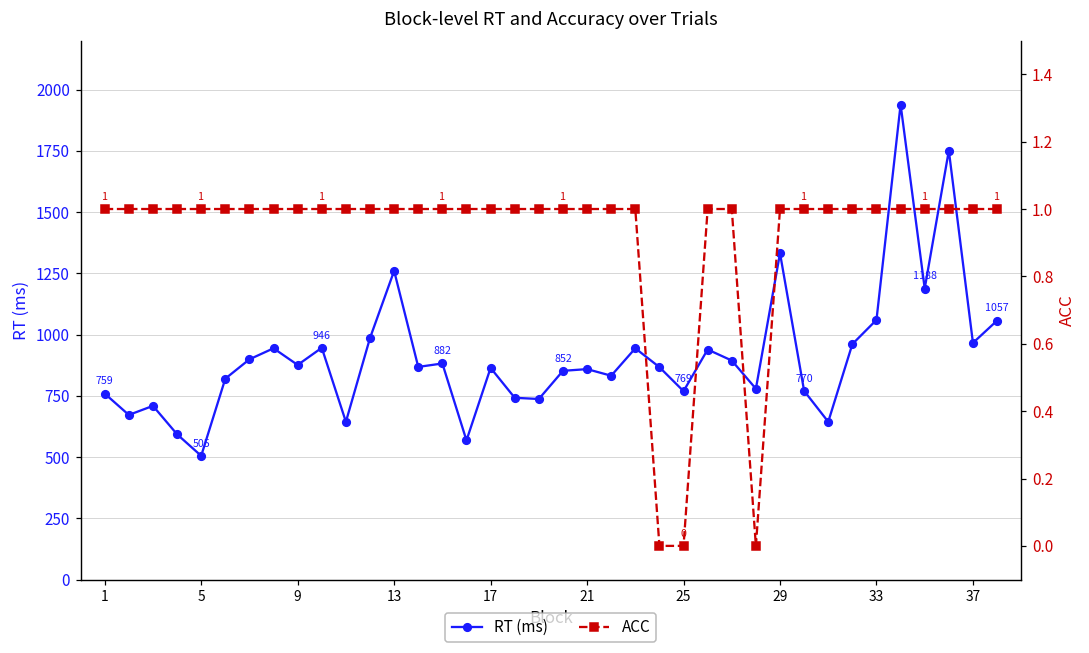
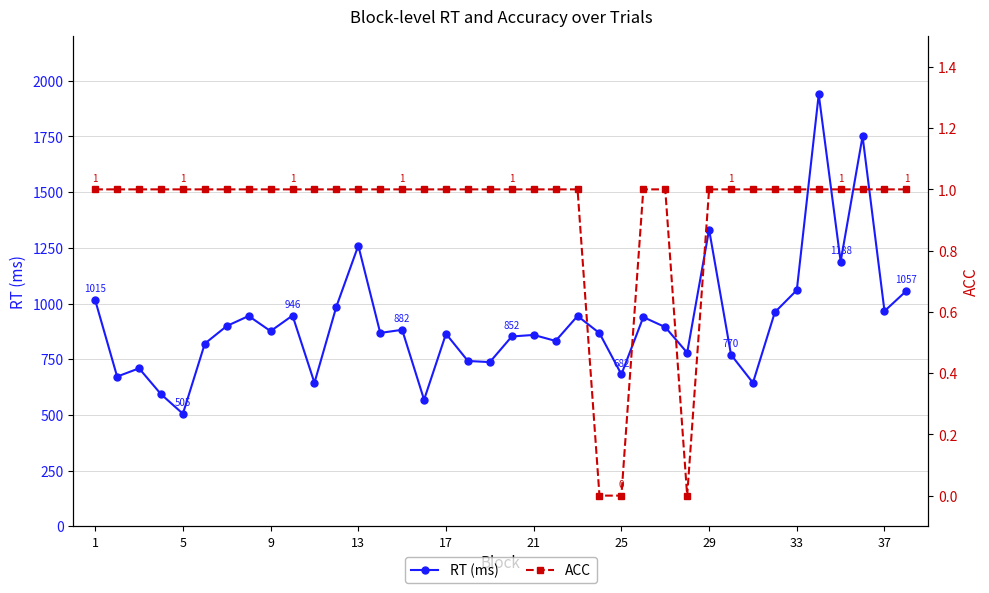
  {
    "RT (ms)": {
-     "1": 759,
+     "1": 1015,
      "5": 505,
-     "25": 769
+     "25": 682
    },
    "ACC": {
      "1": 1,
      "5": 1,
      "25": 0
    }
  }
